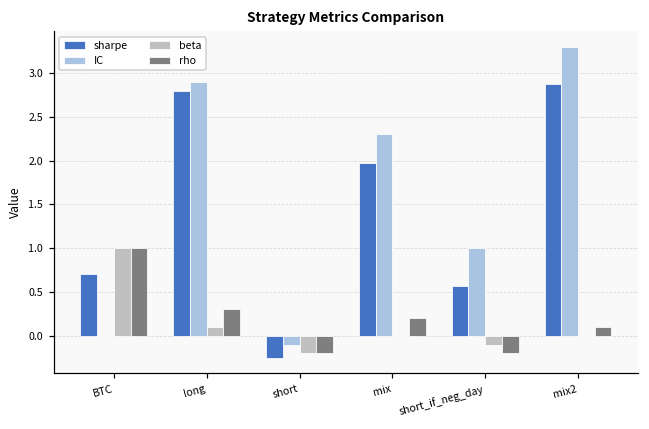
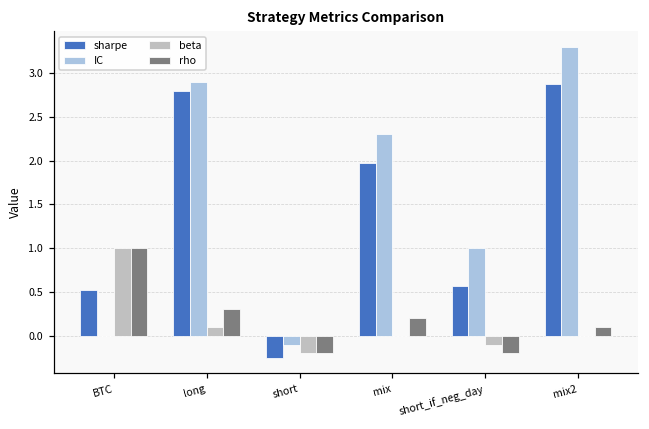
  {
    "sharpe": {
-     "BTC": 0.7,
+     "BTC": 0.5,
      "long": 2.8,
      "short": -0.3,
      "mix": 2.0,
      "short_if_neg_day": 0.6,
      "mix2": 2.9
    },
    "rho": {
      "BTC": 1.0,
      "long": 0.3,
      "short": -0.2,
      "mix": 0.2,
      "short_if_neg_day": -0.2,
      "mix2": 0.1
    }
  }
